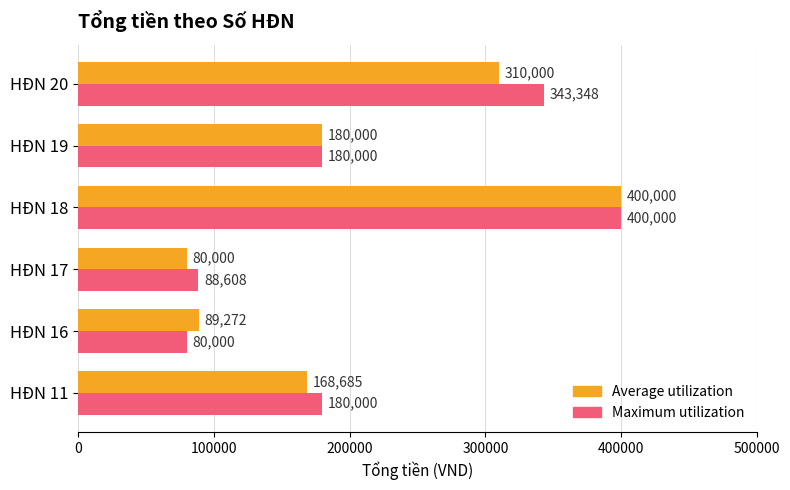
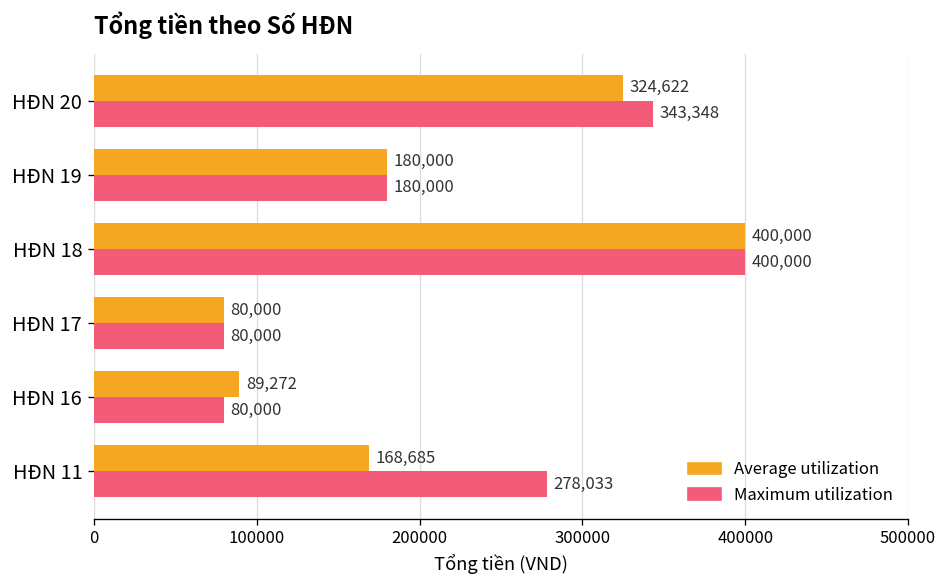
  {
    "Average utilization": {
-     "HĐN 20": "310,000",
+     "HĐN 20": "324,622",
      "HĐN 19": "180,000",
      "HĐN 18": "400,000",
      "HĐN 17": "80,000",
      "HĐN 16": "89,272",
      "HĐN 11": "168,685"
    },
    "Maximum utilization": {
      "HĐN 20": "343,348",
      "HĐN 19": "180,000",
      "HĐN 18": "400,000",
-     "HĐN 17": "88,608",
+     "HĐN 17": "80,000",
      "HĐN 16": "80,000",
-     "HĐN 11": "180,000"
+     "HĐN 11": "278,033"
    }
  }
